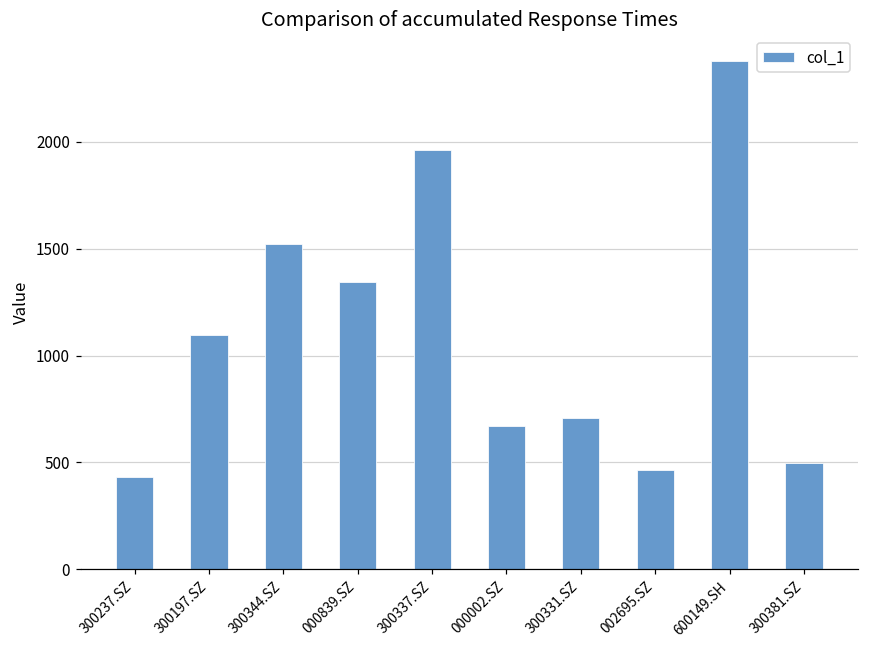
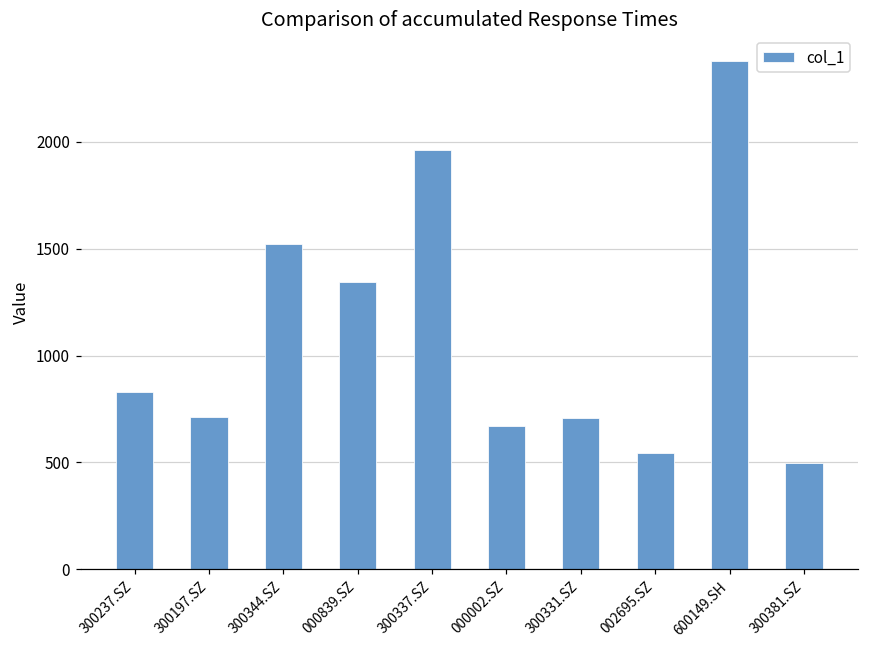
  {
-   "300237.SZ": 430,
-   "300197.SZ": 1100,
+   "300237.SZ": 830,
+   "300197.SZ": 710,
    "300344.SZ": 1520,
    "000839.SZ": 1340,
    "300337.SZ": 1960,
    "000002.SZ": 670,
    "300331.SZ": 710,
-   "002695.SZ": 470,
+   "002695.SZ": 550,
    "600149.SH": 2380,
    "300381.SZ": 500
  }
